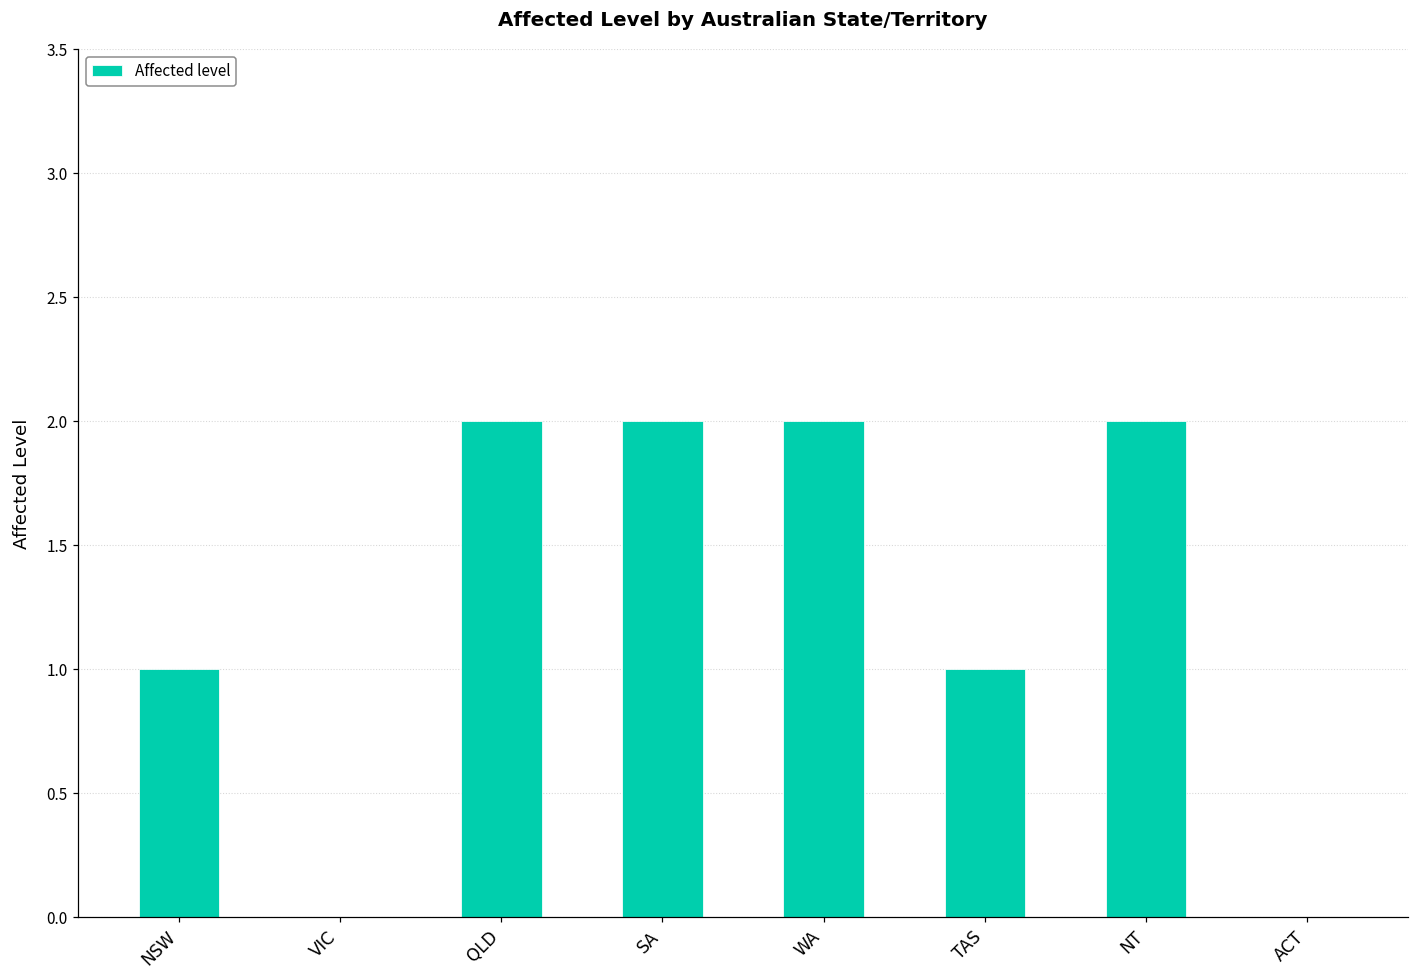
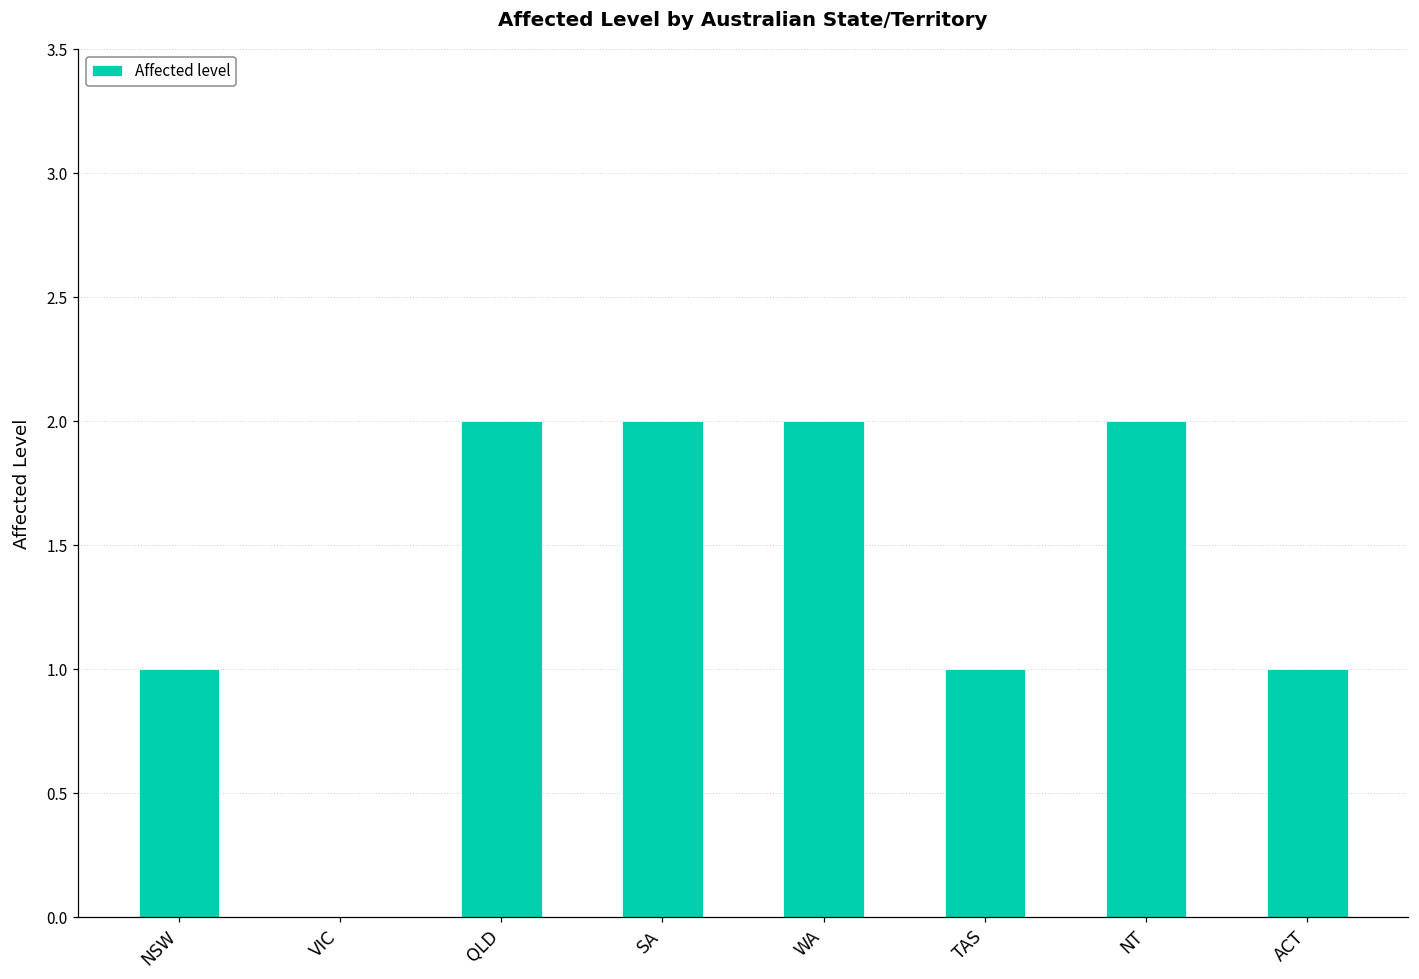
  {
    "NSW": 1,
    "VIC": 0,
    "QLD": 2,
    "SA": 2,
    "WA": 2,
    "TAS": 1,
    "NT": 2,
-   "ACT": 0
+   "ACT": 1
  }
